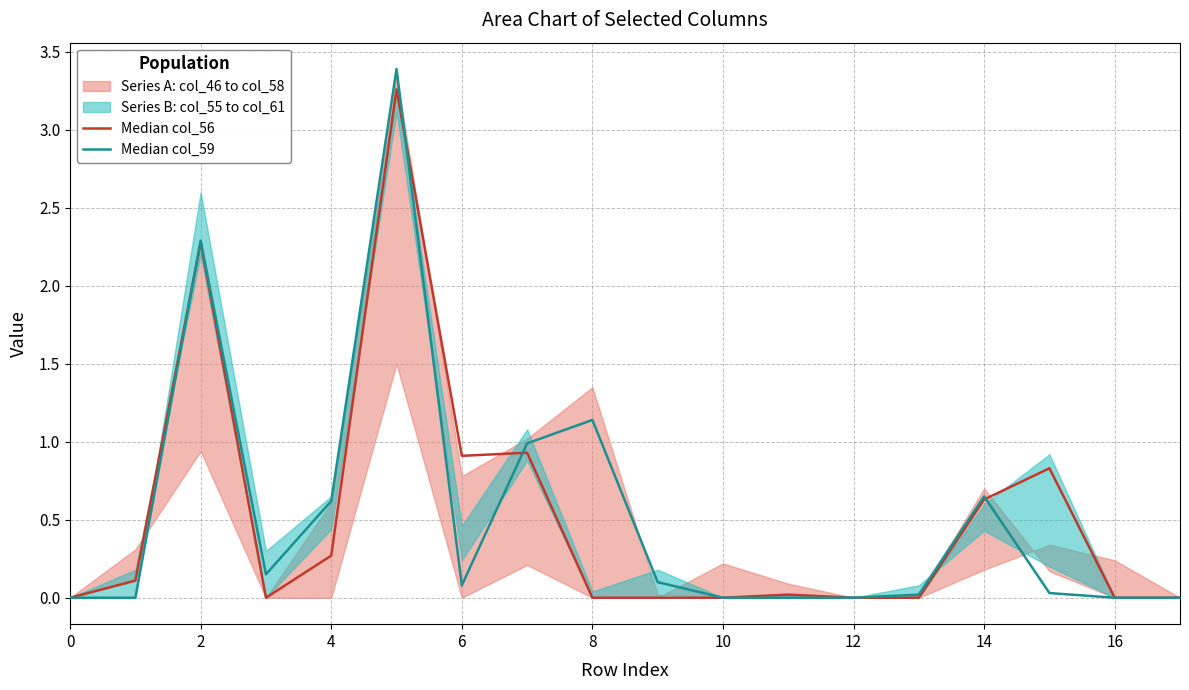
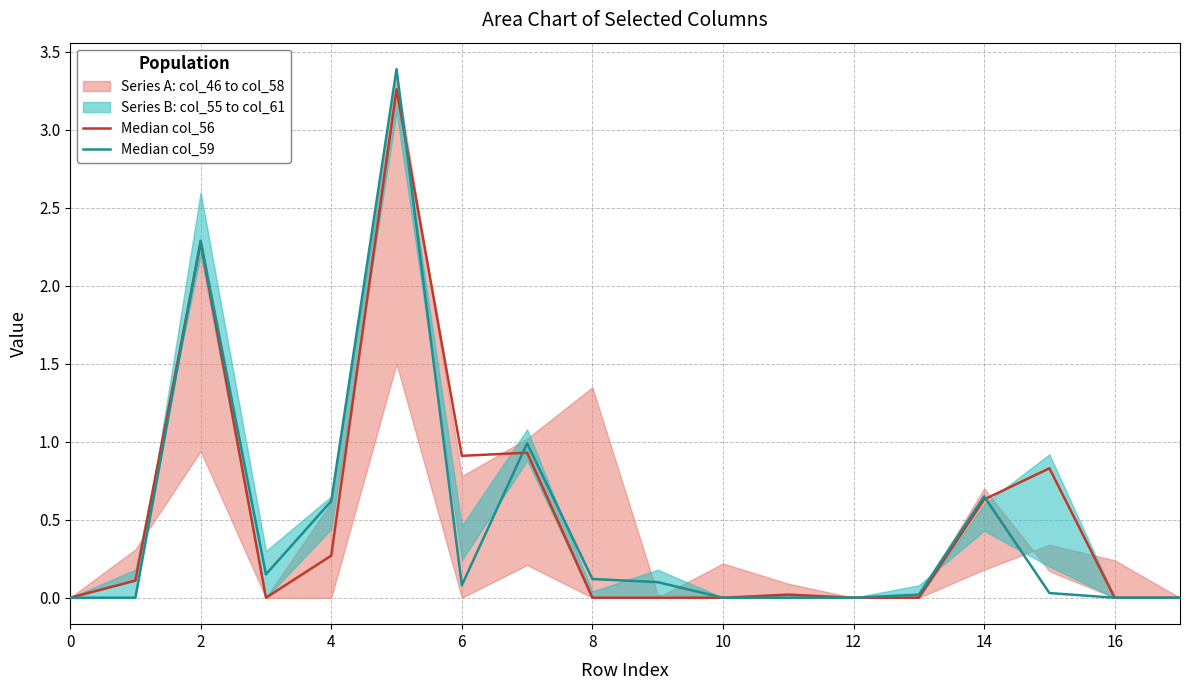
  {
    "Median col_56": {
      "4": 0.27,
      "6": 0.91,
      "8": 0.00,
      "14": 0.63
    },
    "Median col_59": {
      "6": 0.08,
-     "8": 1.14,
+     "8": 0.12,
      "14": 0.65
    }
  }
